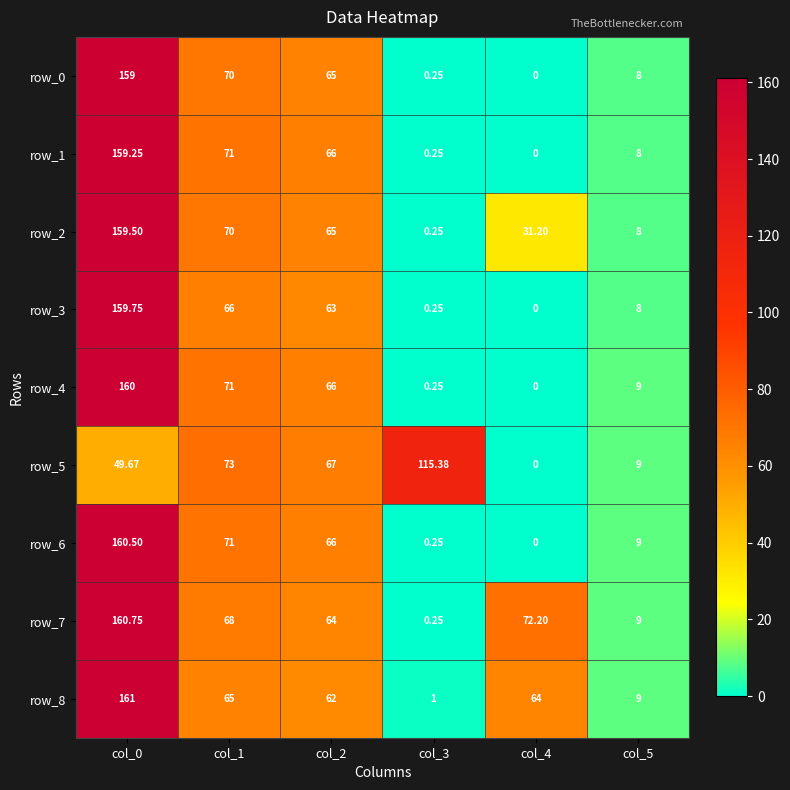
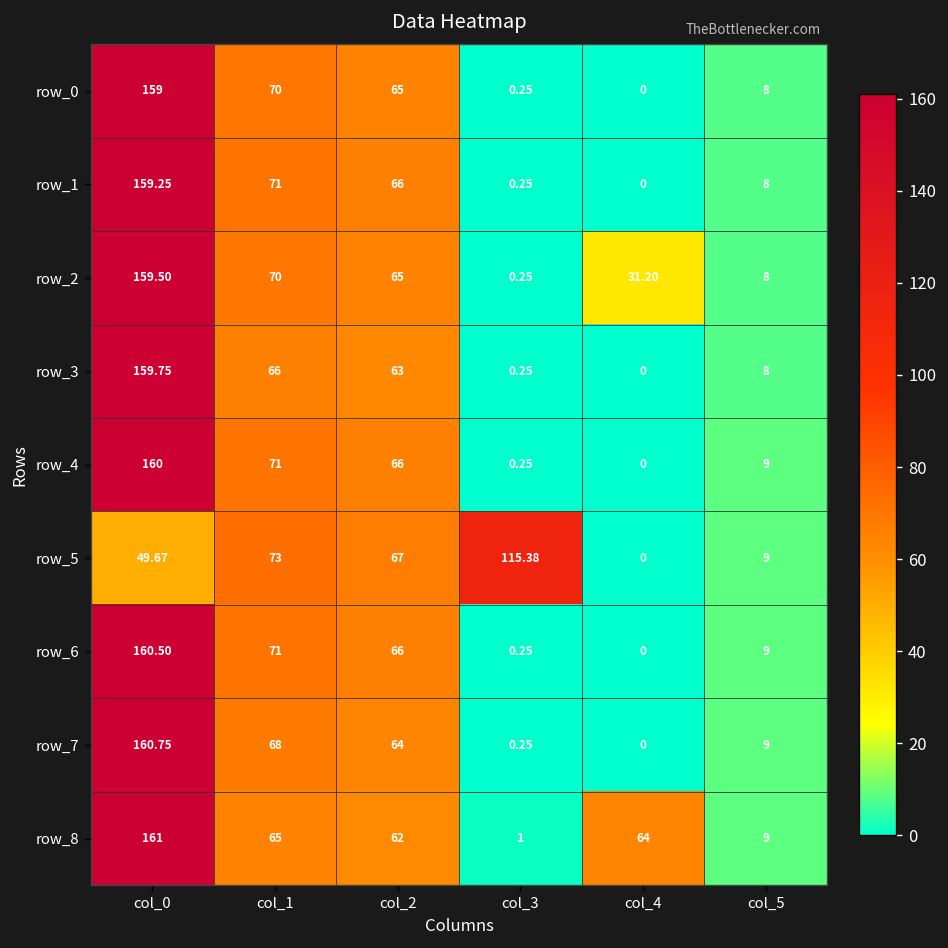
  {
    "row_0": {
      "col_0": 159,
      "col_1": 70,
      "col_2": 65,
      "col_3": 0.25,
      "col_4": 0,
      "col_5": 8
    },
    "row_1": {
      "col_0": 159.25,
      "col_1": 71,
      "col_2": 66,
      "col_3": 0.25,
      "col_4": 0,
      "col_5": 8
    },
    "row_2": {
      "col_0": 159.50,
      "col_1": 70,
      "col_2": 65,
      "col_3": 0.25,
      "col_4": 31.20,
      "col_5": 8
    },
    "row_3": {
      "col_0": 159.75,
      "col_1": 66,
      "col_2": 63,
      "col_3": 0.25,
      "col_4": 0,
      "col_5": 8
    },
    "row_4": {
      "col_0": 160,
      "col_1": 71,
      "col_2": 66,
      "col_3": 0.25,
      "col_4": 0,
      "col_5": 9
    },
    "row_5": {
      "col_0": 49.67,
      "col_1": 73,
      "col_2": 67,
      "col_3": 115.38,
      "col_4": 0,
      "col_5": 9
    },
    "row_6": {
      "col_0": 160.50,
      "col_1": 71,
      "col_2": 66,
      "col_3": 0.25,
      "col_4": 0,
      "col_5": 9
    },
    "row_7": {
      "col_0": 160.75,
      "col_1": 68,
      "col_2": 64,
      "col_3": 0.25,
-     "col_4": 72.20,
+     "col_4": 0,
      "col_5": 9
    },
    "row_8": {
      "col_0": 161,
      "col_1": 65,
      "col_2": 62,
      "col_3": 1,
      "col_4": 64,
      "col_5": 9
    }
  }
